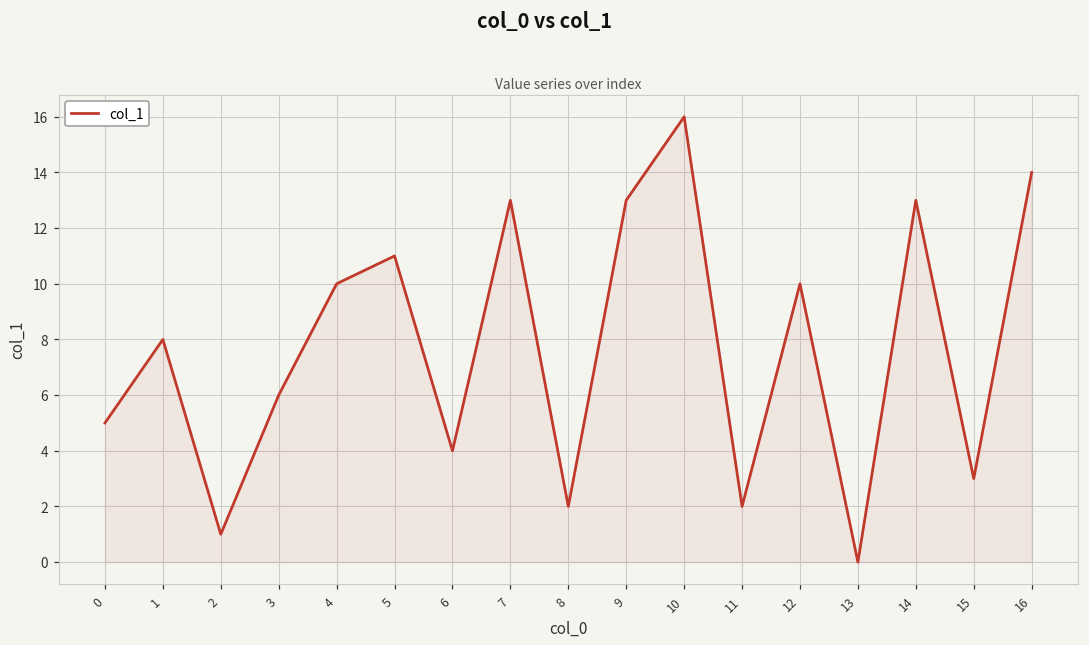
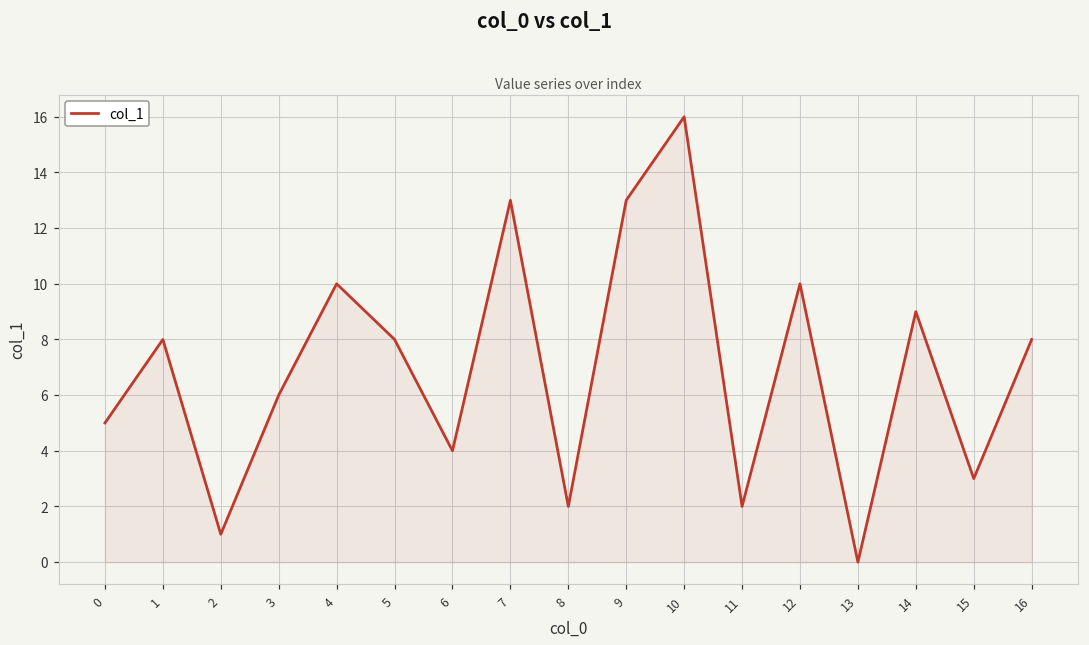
  {
    "0": 5,
    "1": 8,
    "2": 1,
    "3": 6,
    "4": 10,
-   "5": 11,
+   "5": 8,
    "6": 4,
    "7": 13,
    "8": 2,
    "9": 13,
    "10": 16,
    "11": 2,
    "12": 10,
    "13": 0,
-   "14": 13,
+   "14": 9,
    "15": 3,
-   "16": 14
+   "16": 8
  }
